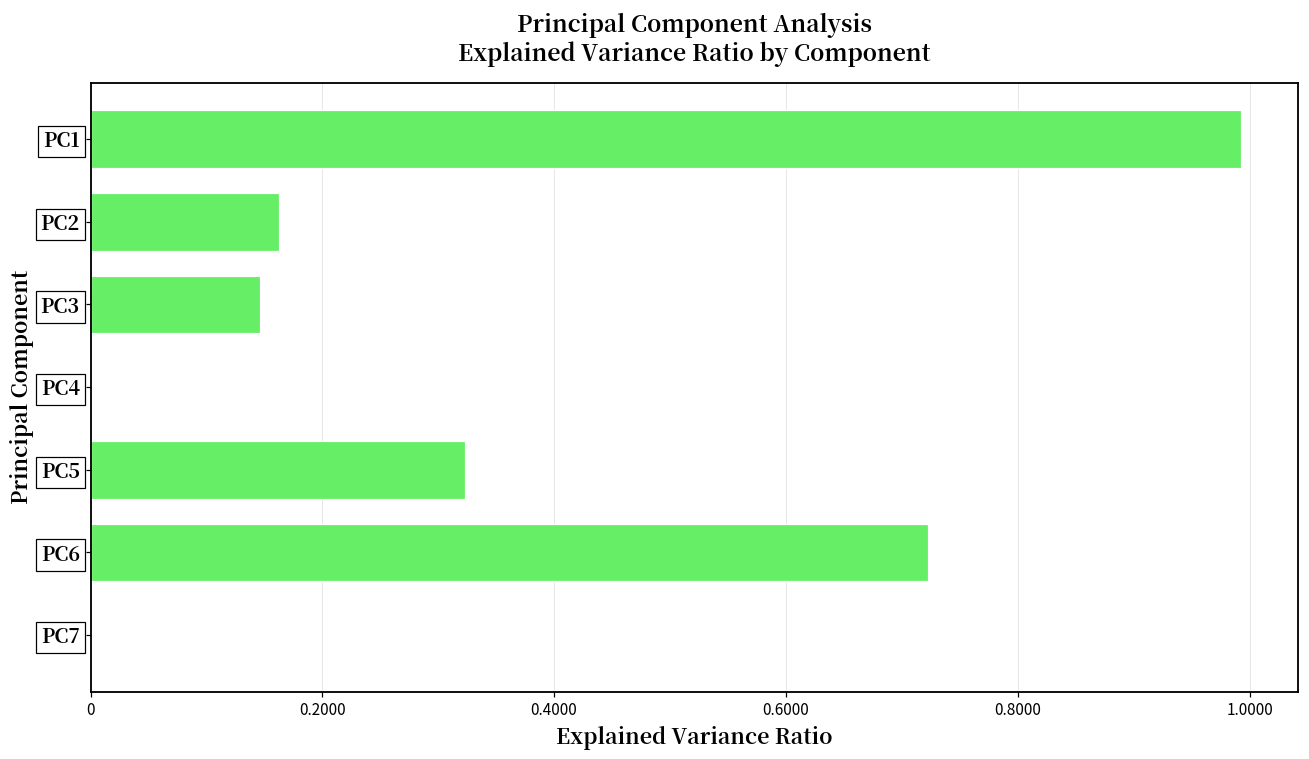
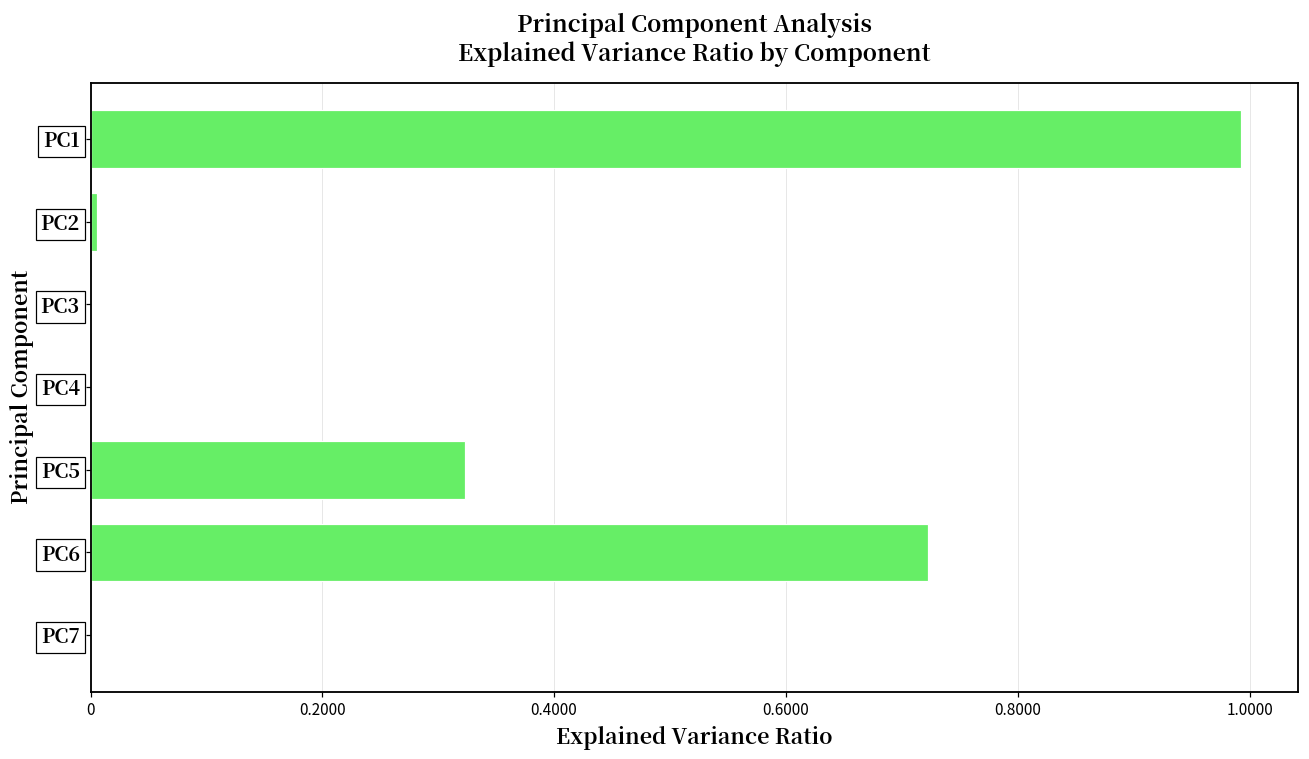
  {
    "PC1": 0.992,
-   "PC2": 0.163,
-   "PC3": 0.146,
+   "PC2": 0.005,
+   "PC3": 0.001,
    "PC5": 0.323,
    "PC6": 0.723
  }
